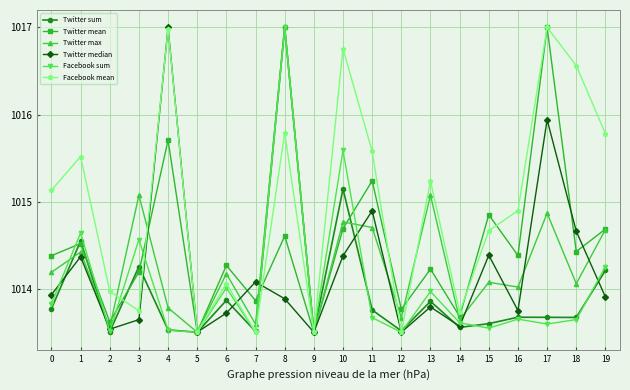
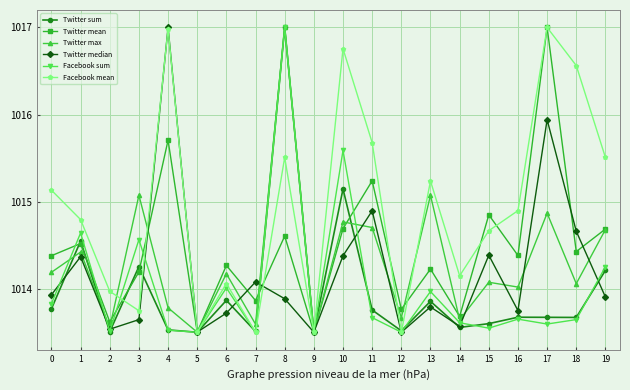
  {
    "Facebook mean": {
      "0": 1015.1,
-     "1": 1015.5,
+     "1": 1014.8,
      "2": 1014.0,
      "3": 1013.7,
      "6": 1014.1,
-     "8": 1015.8,
+     "8": 1015.5,
      "10": 1016.8,
-     "11": 1015.6,
+     "11": 1015.7,
      "13": 1015.2,
-     "14": 1013.7,
+     "14": 1014.1,
      "15": 1014.7,
      "16": 1014.9,
      "18": 1016.6,
-     "19": 1015.8
+     "19": 1015.5
    }
  }
